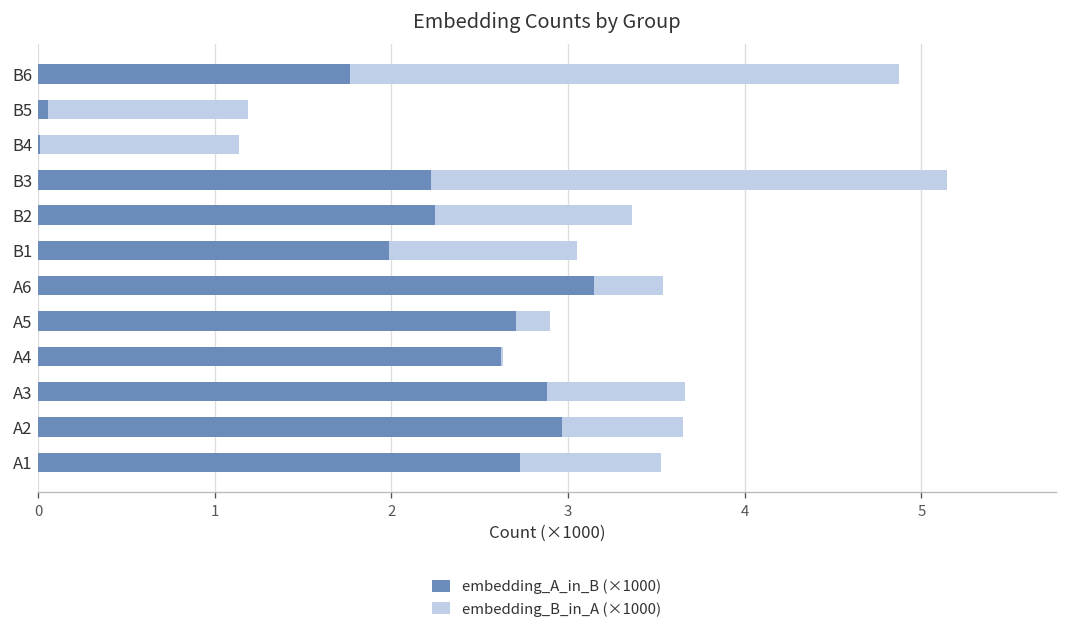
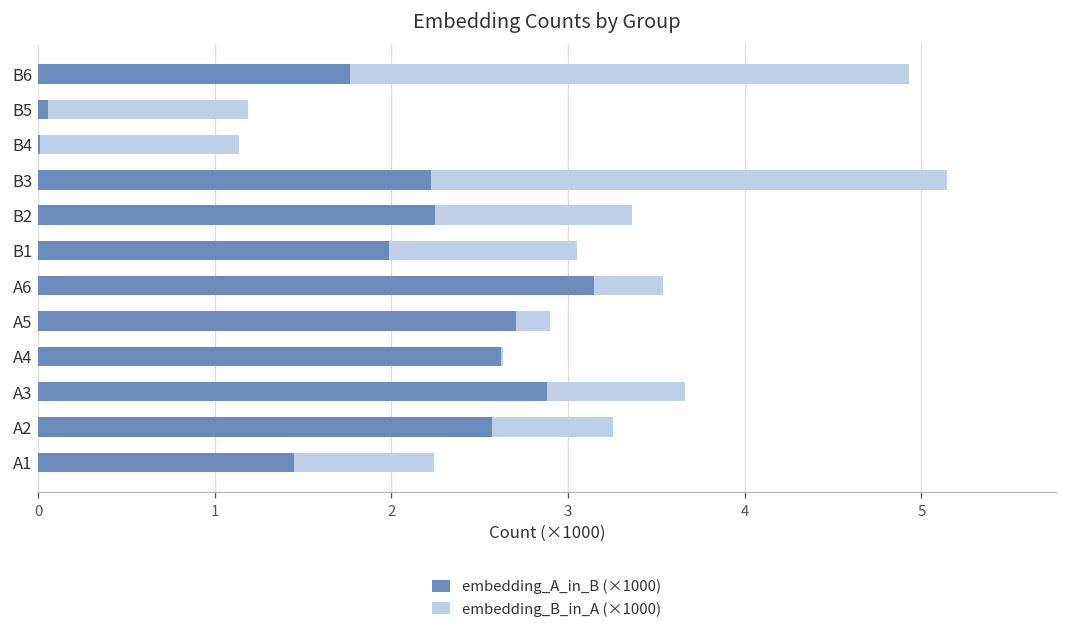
  {
    "embedding_A_in_B (×1000)": {
      "B6": 1.77,
      "B5": 0.06,
      "B3": 2.22,
      "B2": 2.25,
      "B1": 1.99,
      "A6": 3.15,
      "A5": 2.71,
      "A4": 2.62,
      "A3": 2.88,
-     "A2": 2.97,
-     "A1": 2.73
+     "A2": 2.57,
+     "A1": 1.45
    },
    "embedding_B_in_A (×1000)": {
-     "B6": 3.11,
+     "B6": 3.17,
      "B5": 1.13,
      "B4": 1.13,
      "B3": 2.92,
      "B2": 1.11,
      "B1": 1.06,
      "A6": 0.39,
      "A5": 0.19,
      "A3": 0.78,
      "A2": 0.68,
      "A1": 0.80
    }
  }
